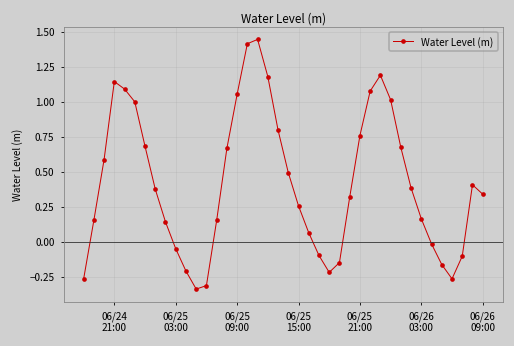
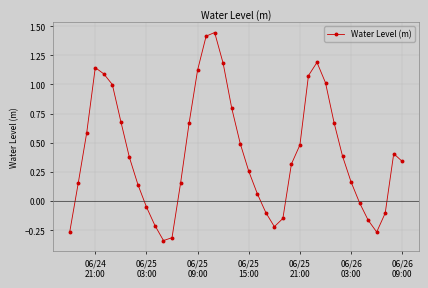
  {
    "06/24 21:00": 1.14,
    "06/25 03:00": -0.05,
-   "06/25 09:00": 1.05,
+   "06/25 09:00": 1.12,
    "06/25 15:00": 0.26,
-   "06/25 21:00": 0.76,
+   "06/25 21:00": 0.48,
    "06/26 03:00": 0.16,
    "06/26 09:00": 0.34
  }
